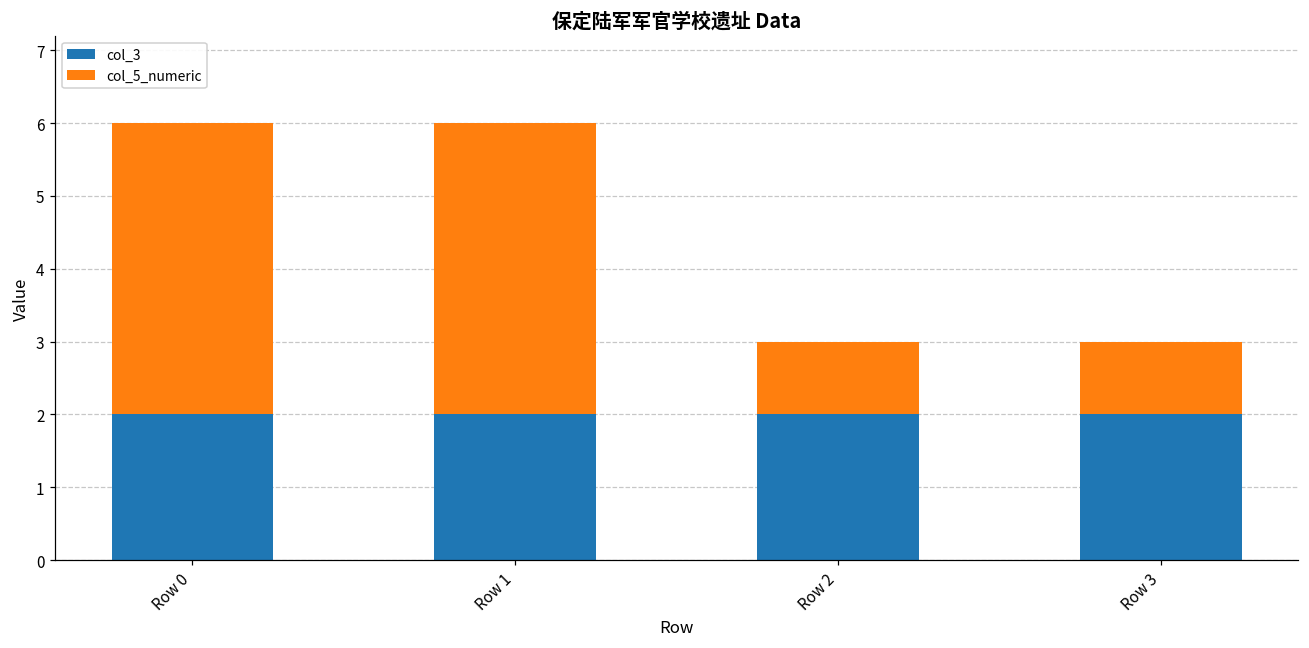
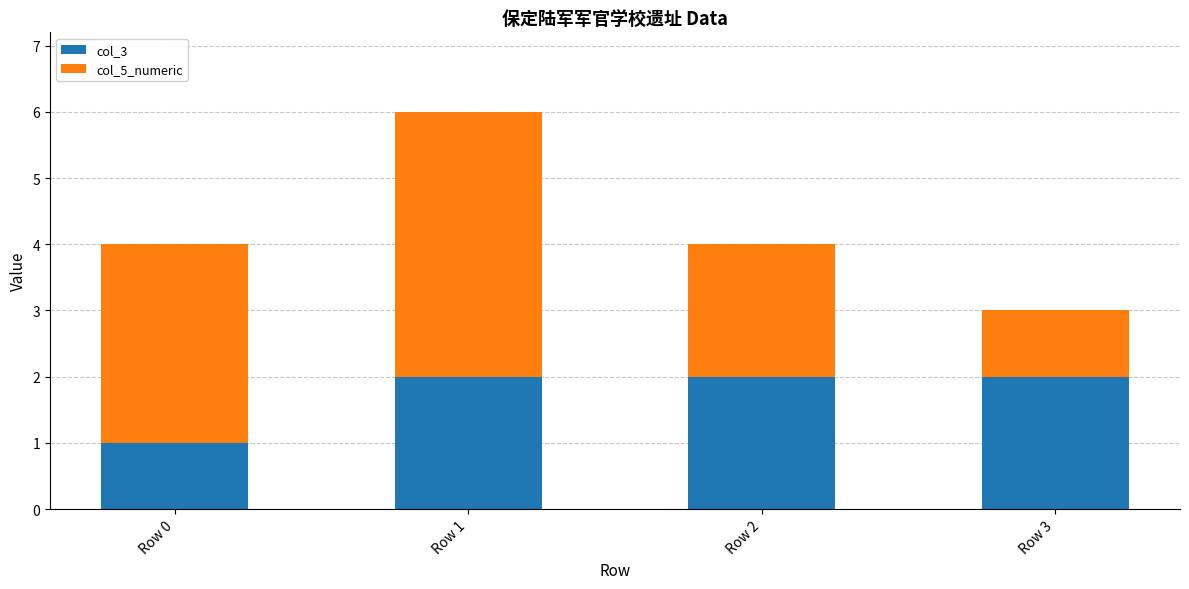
  {
    "col_3": {
-     "Row 0": 2,
+     "Row 0": 1,
      "Row 1": 2,
      "Row 2": 2,
      "Row 3": 2
    },
    "col_5_numeric": {
-     "Row 0": 4,
+     "Row 0": 3,
      "Row 1": 4,
-     "Row 2": 1,
+     "Row 2": 2,
      "Row 3": 1
    }
  }
